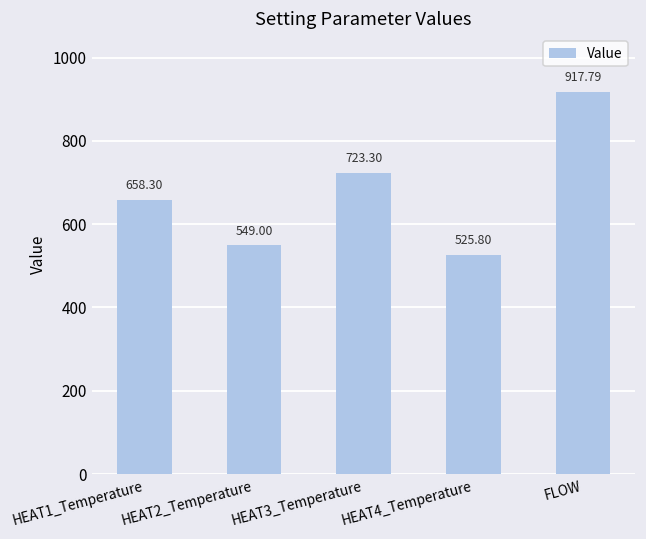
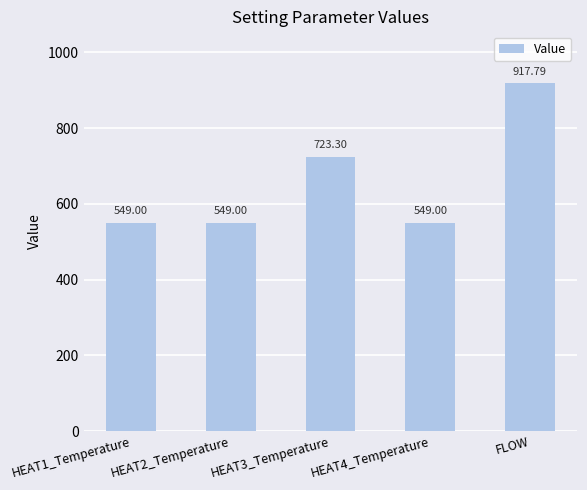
  {
-   "HEAT1_Temperature": 658.30,
+   "HEAT1_Temperature": 549.00,
    "HEAT2_Temperature": 549.00,
    "HEAT3_Temperature": 723.30,
-   "HEAT4_Temperature": 525.80,
+   "HEAT4_Temperature": 549.00,
    "FLOW": 917.79
  }
